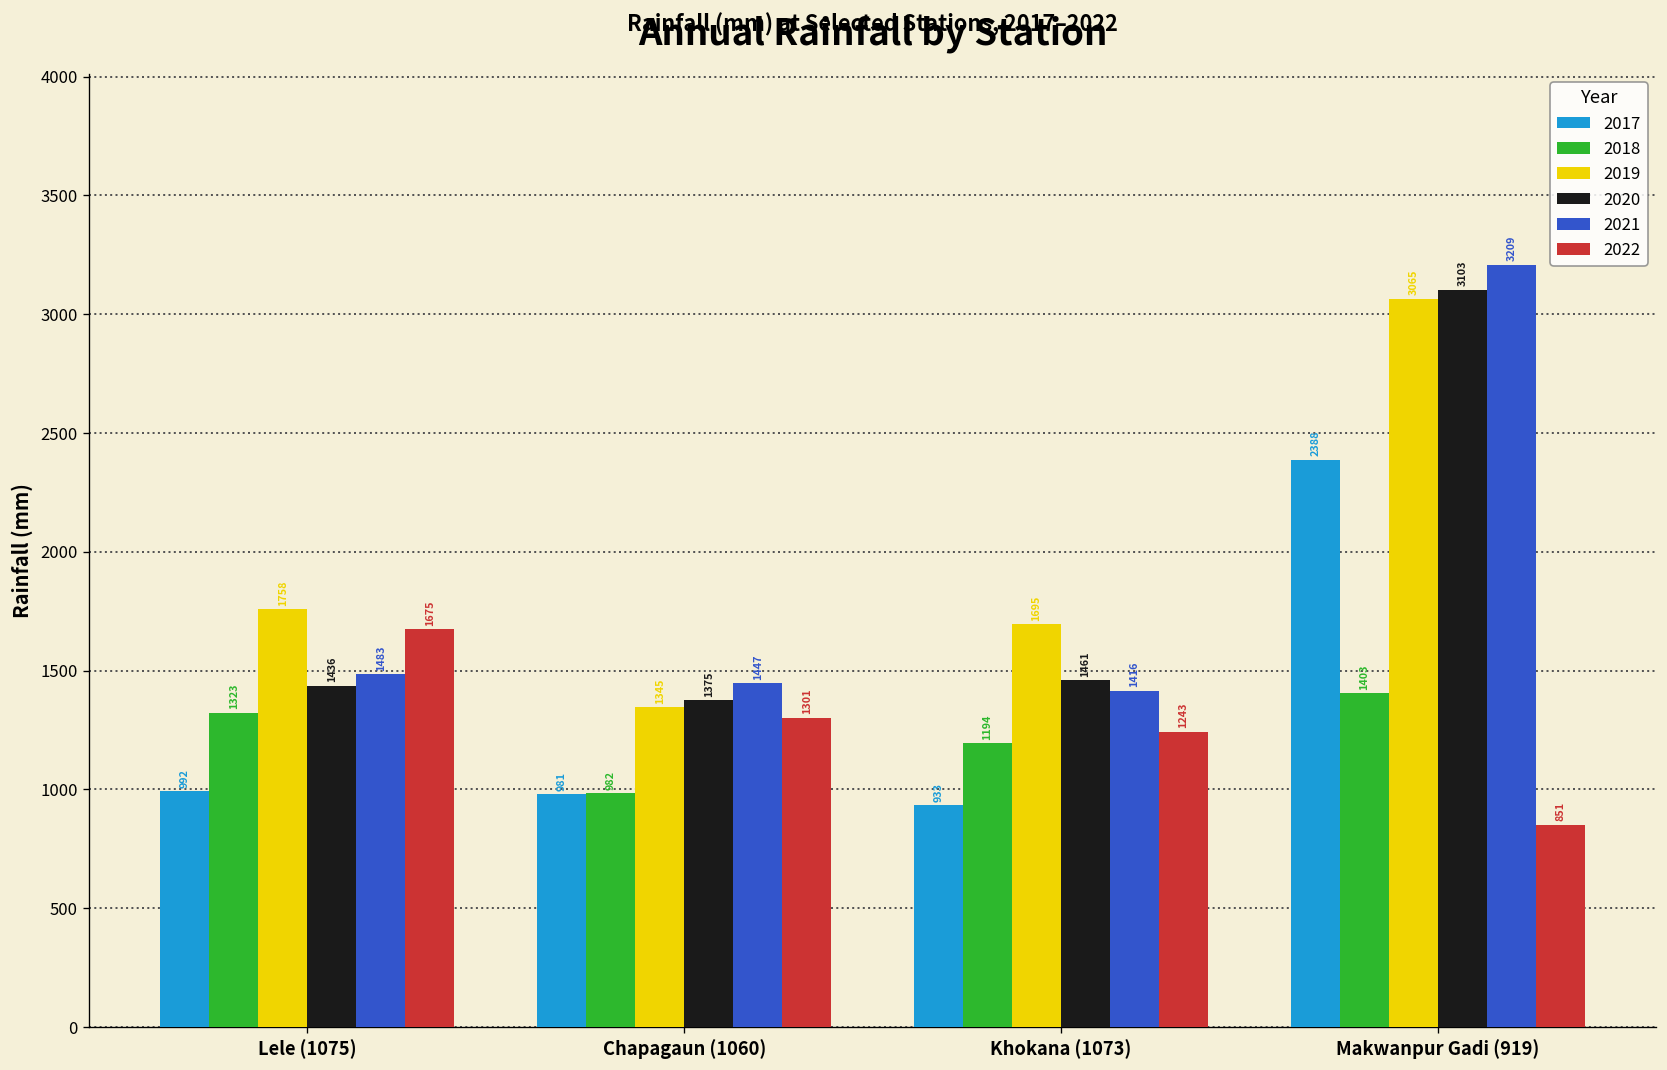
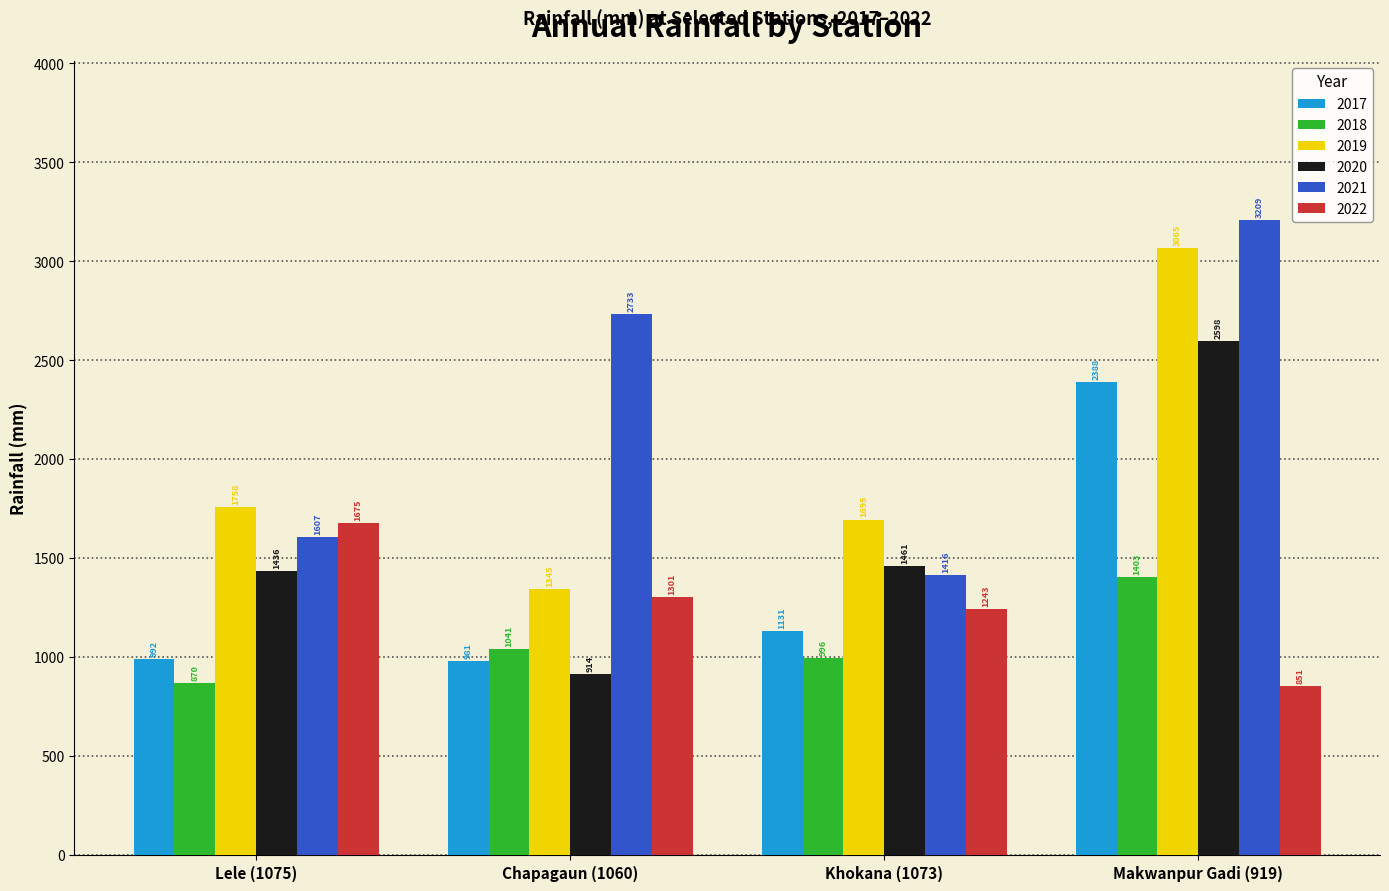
  {
    "2017": {
      "Lele (1075)": 992,
      "Chapagaun (1060)": 981,
-     "Khokana (1073)": 933,
+     "Khokana (1073)": 1131,
      "Makwanpur Gadi (919)": 2388
    },
    "2018": {
-     "Lele (1075)": 1323,
-     "Chapagaun (1060)": 982,
-     "Khokana (1073)": 1194,
+     "Lele (1075)": 870,
+     "Chapagaun (1060)": 1041,
+     "Khokana (1073)": 996,
      "Makwanpur Gadi (919)": 1403
    },
    "2019": {
      "Lele (1075)": 1758,
      "Chapagaun (1060)": 1345,
      "Khokana (1073)": 1695,
      "Makwanpur Gadi (919)": 3065
    },
    "2020": {
      "Lele (1075)": 1436,
-     "Chapagaun (1060)": 1375,
+     "Chapagaun (1060)": 914,
      "Khokana (1073)": 1461,
-     "Makwanpur Gadi (919)": 3103
+     "Makwanpur Gadi (919)": 2598
    },
    "2021": {
-     "Lele (1075)": 1483,
-     "Chapagaun (1060)": 1447,
+     "Lele (1075)": 1607,
+     "Chapagaun (1060)": 2733,
      "Khokana (1073)": 1416,
      "Makwanpur Gadi (919)": 3209
    },
    "2022": {
      "Lele (1075)": 1675,
      "Chapagaun (1060)": 1301,
      "Khokana (1073)": 1243,
      "Makwanpur Gadi (919)": 851
    }
  }
